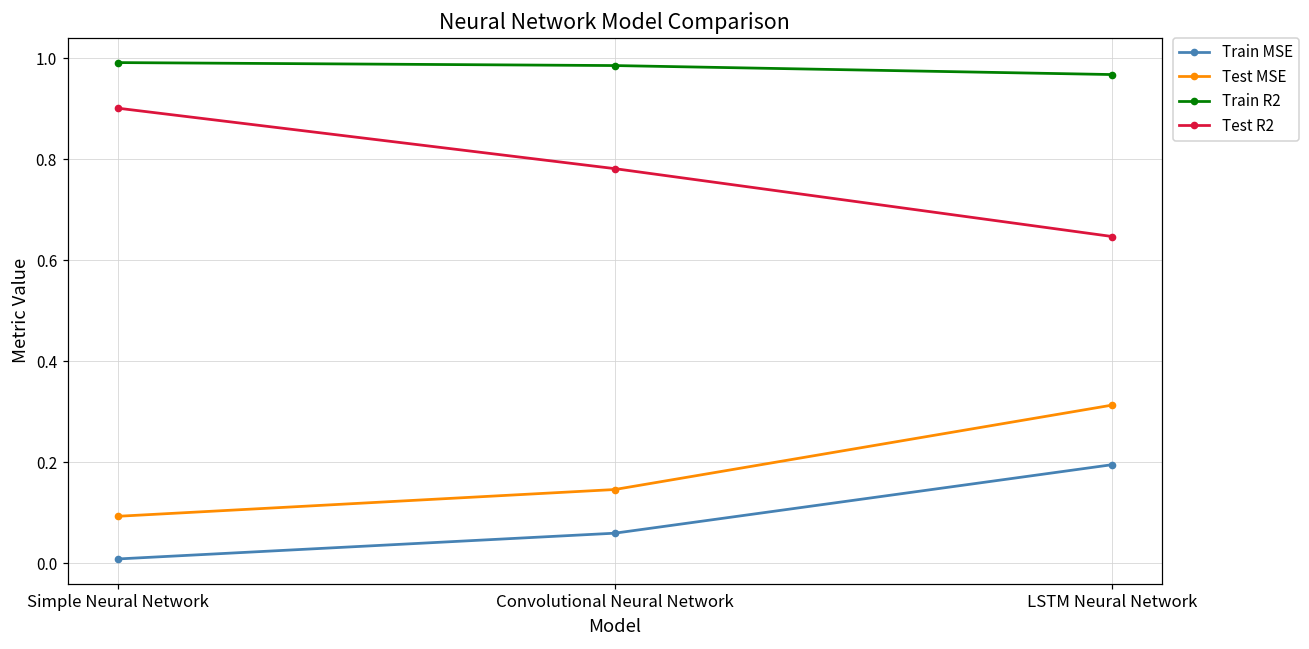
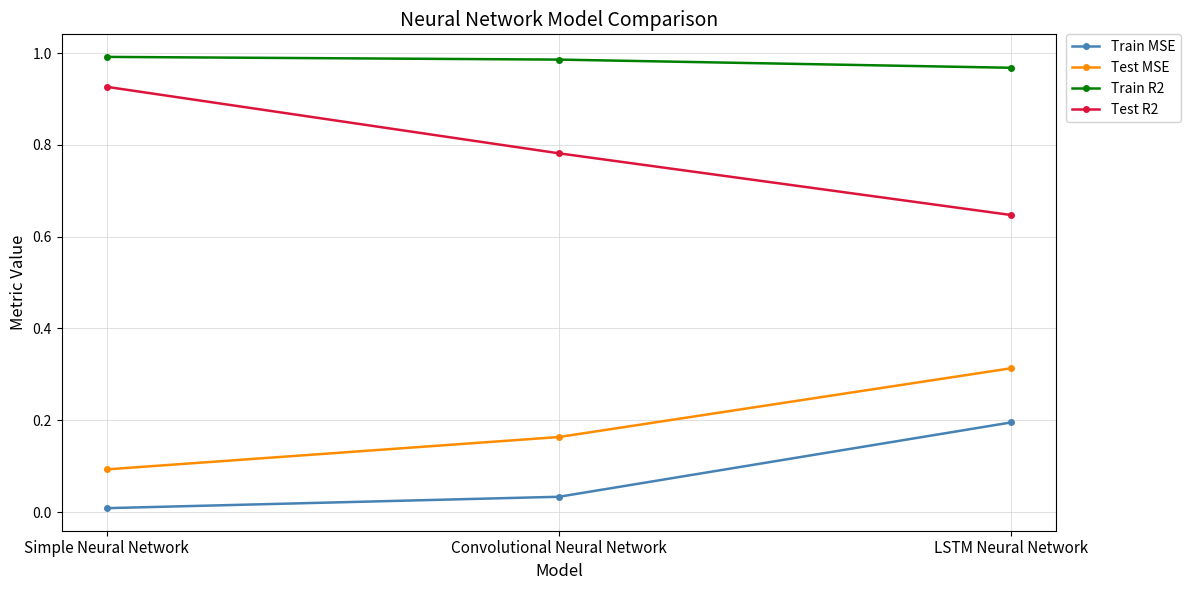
  {
    "Train MSE": {
      "Simple Neural Network": 0.01,
-     "Convolutional Neural Network": 0.06,
+     "Convolutional Neural Network": 0.03,
      "LSTM Neural Network": 0.20
    },
    "Test MSE": {
      "Simple Neural Network": 0.09,
-     "Convolutional Neural Network": 0.15,
+     "Convolutional Neural Network": 0.16,
      "LSTM Neural Network": 0.31
    },
    "Train R2": {
      "Simple Neural Network": 0.99,
      "Convolutional Neural Network": 0.99,
      "LSTM Neural Network": 0.97
    },
    "Test R2": {
-     "Simple Neural Network": 0.90,
+     "Simple Neural Network": 0.93,
      "Convolutional Neural Network": 0.78,
      "LSTM Neural Network": 0.65
    }
  }
